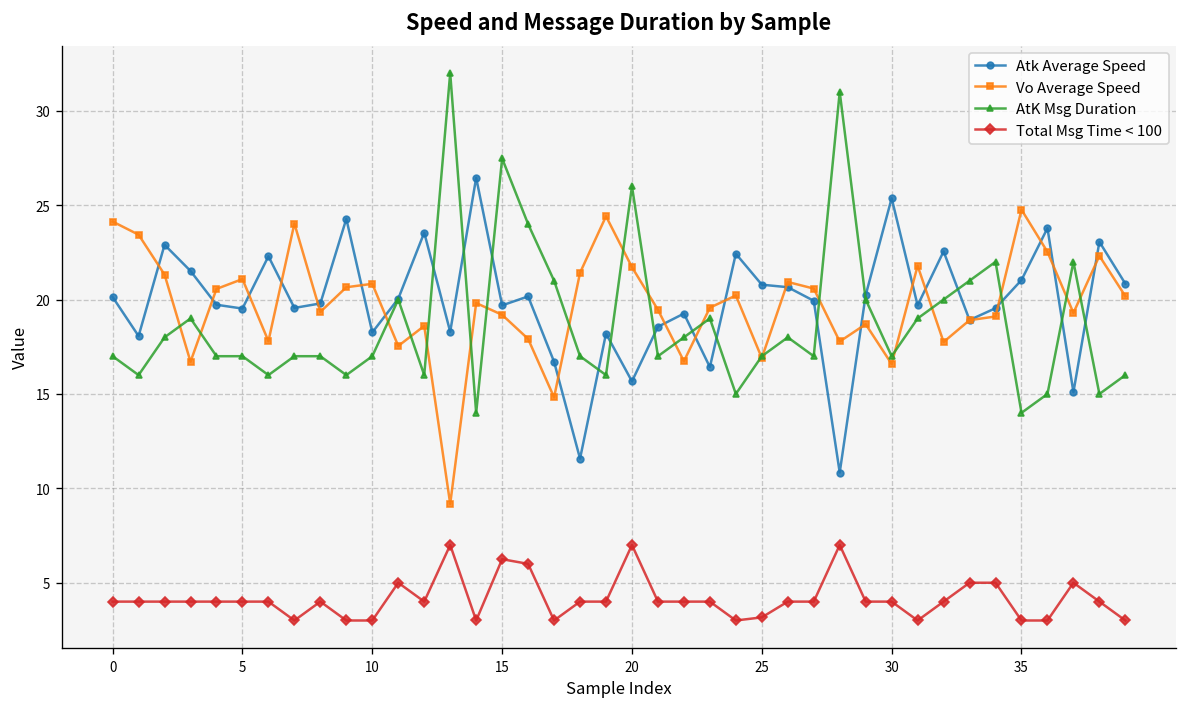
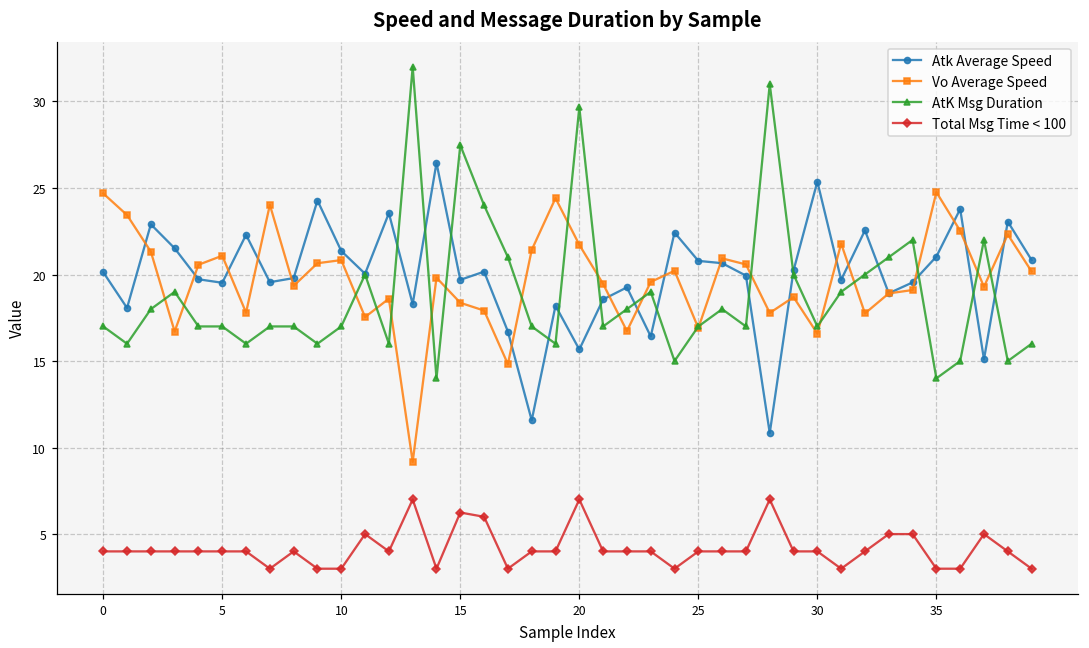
  {
    "Atk Average Speed": {
      "0": 20.1,
      "5": 19.5,
-     "10": 18.3,
+     "10": 21.4,
      "15": 19.7,
      "20": 15.7,
      "25": 20.8,
      "30": 25.4,
      "35": 21.0
    },
    "Vo Average Speed": {
-     "0": 24.1,
+     "0": 24.7,
      "5": 21.1,
      "10": 20.8,
-     "15": 19.2,
+     "15": 18.4,
      "20": 21.7,
      "30": 16.6,
      "35": 24.8
    },
    "AtK Msg Duration": {
      "0": 17.0,
      "5": 17.0,
      "10": 17.0,
      "15": 27.5,
-     "20": 26.0,
+     "20": 29.7,
      "30": 17.0,
      "35": 14.0
    },
    "Total Msg Time < 100": {
      "0": 4.0,
      "5": 4.0,
      "10": 3.0,
      "15": 6.2,
      "20": 7.0,
-     "25": 3.2,
+     "25": 4.0,
      "30": 4.0,
      "35": 3.0
    }
  }
